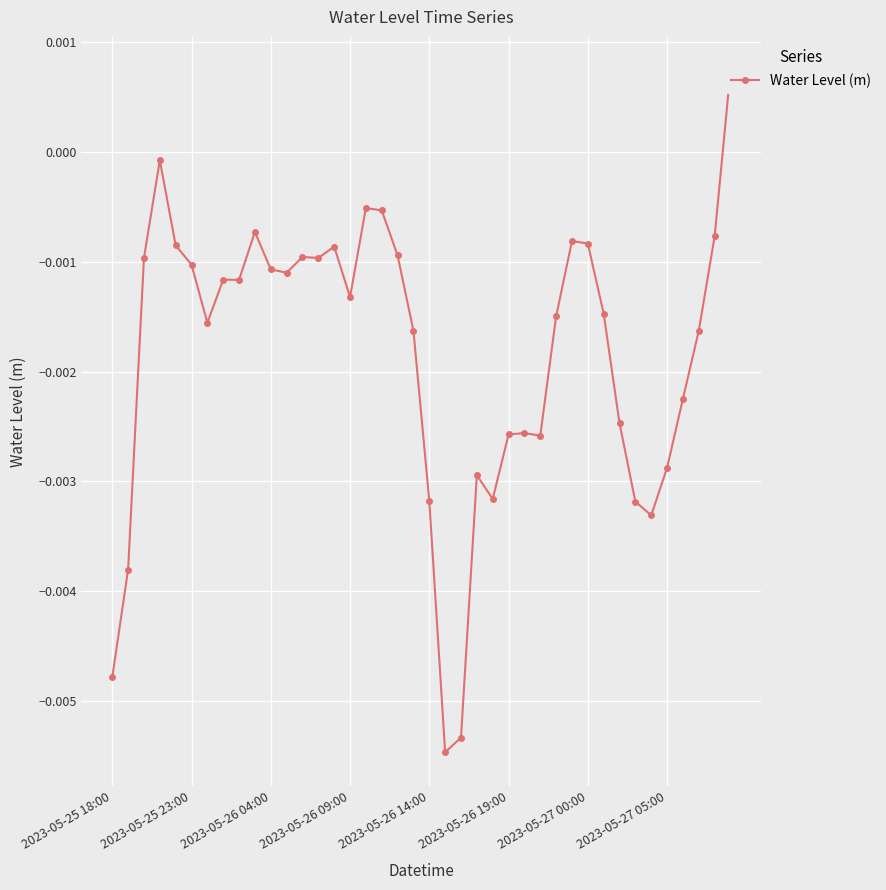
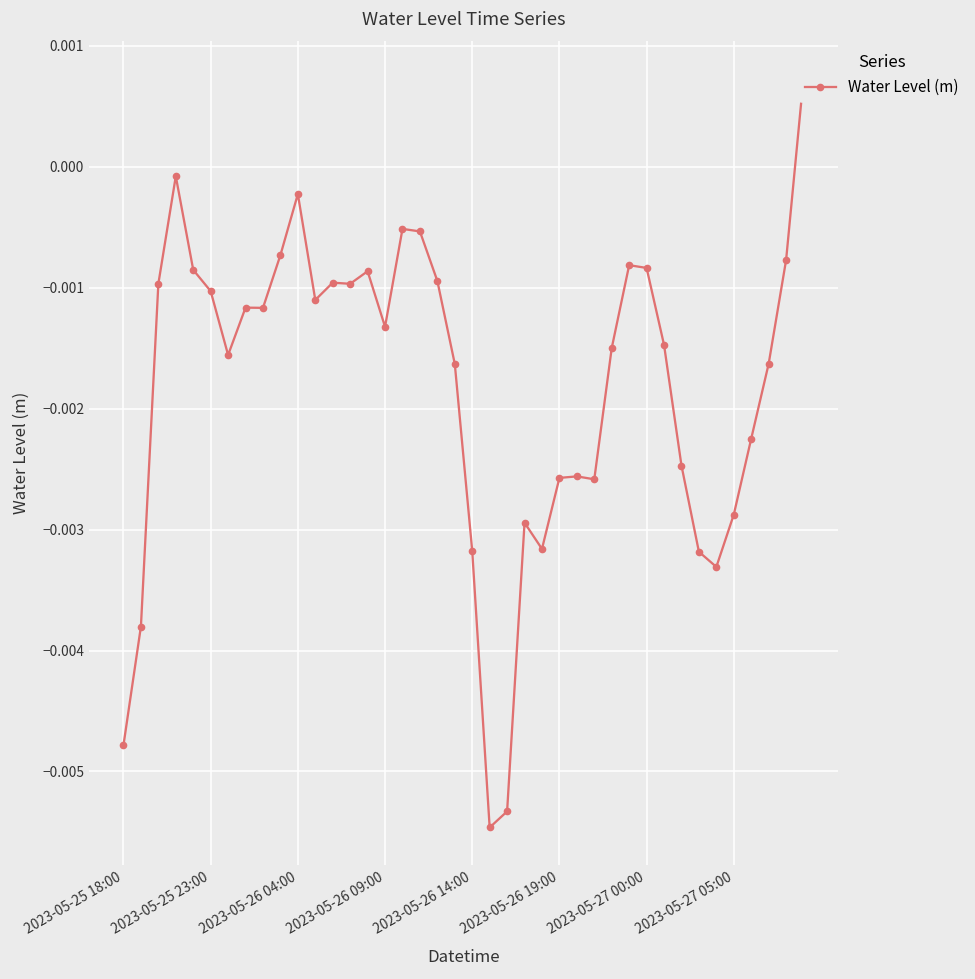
  {
    "2023-05-25 18:00": -0.00478,
    "2023-05-25 23:00": -0.00103,
-   "2023-05-26 04:00": -0.00107,
+   "2023-05-26 04:00": -0.00023,
    "2023-05-26 09:00": -0.00132,
    "2023-05-26 14:00": -0.00318,
    "2023-05-26 19:00": -0.00257,
    "2023-05-27 00:00": -0.00084,
    "2023-05-27 05:00": -0.00288
  }
